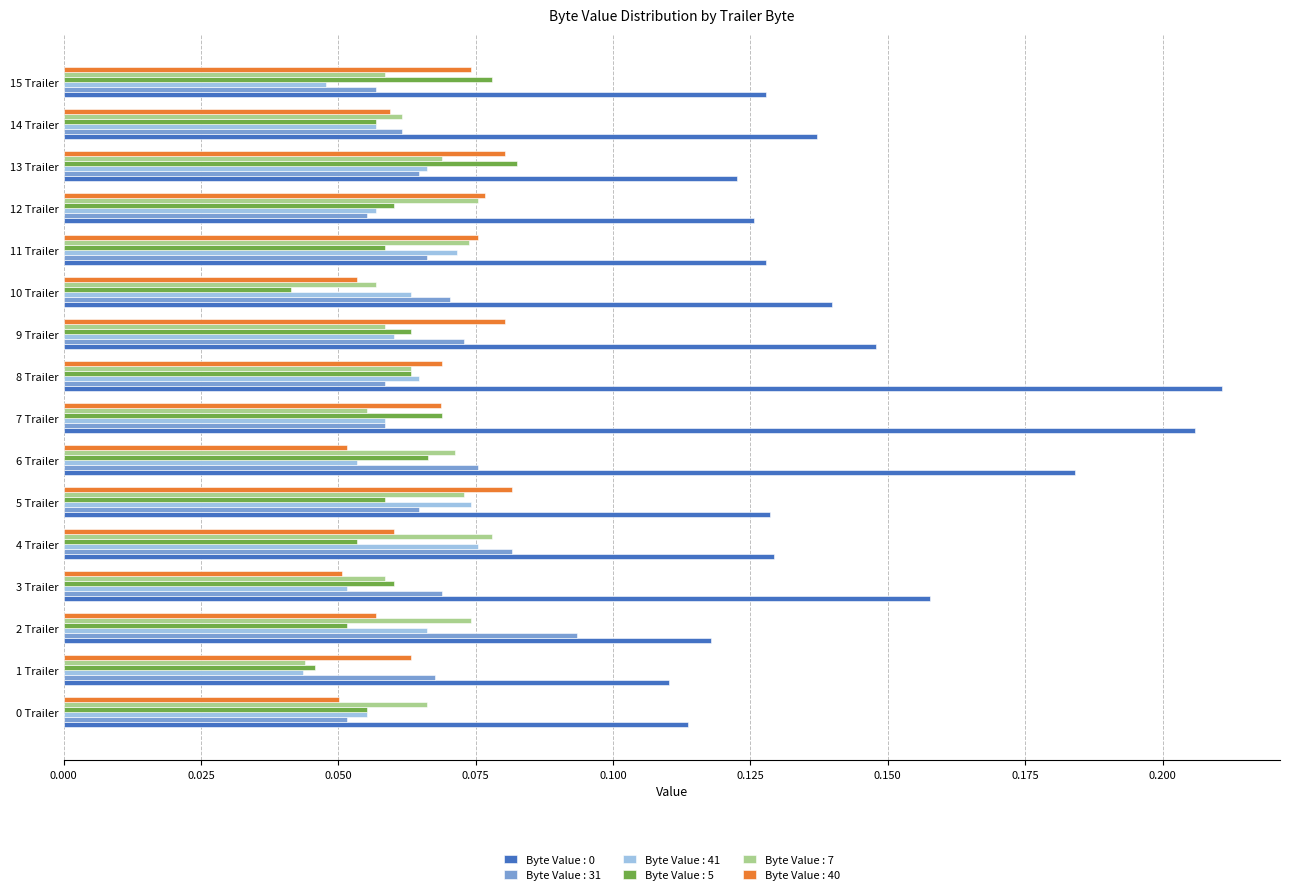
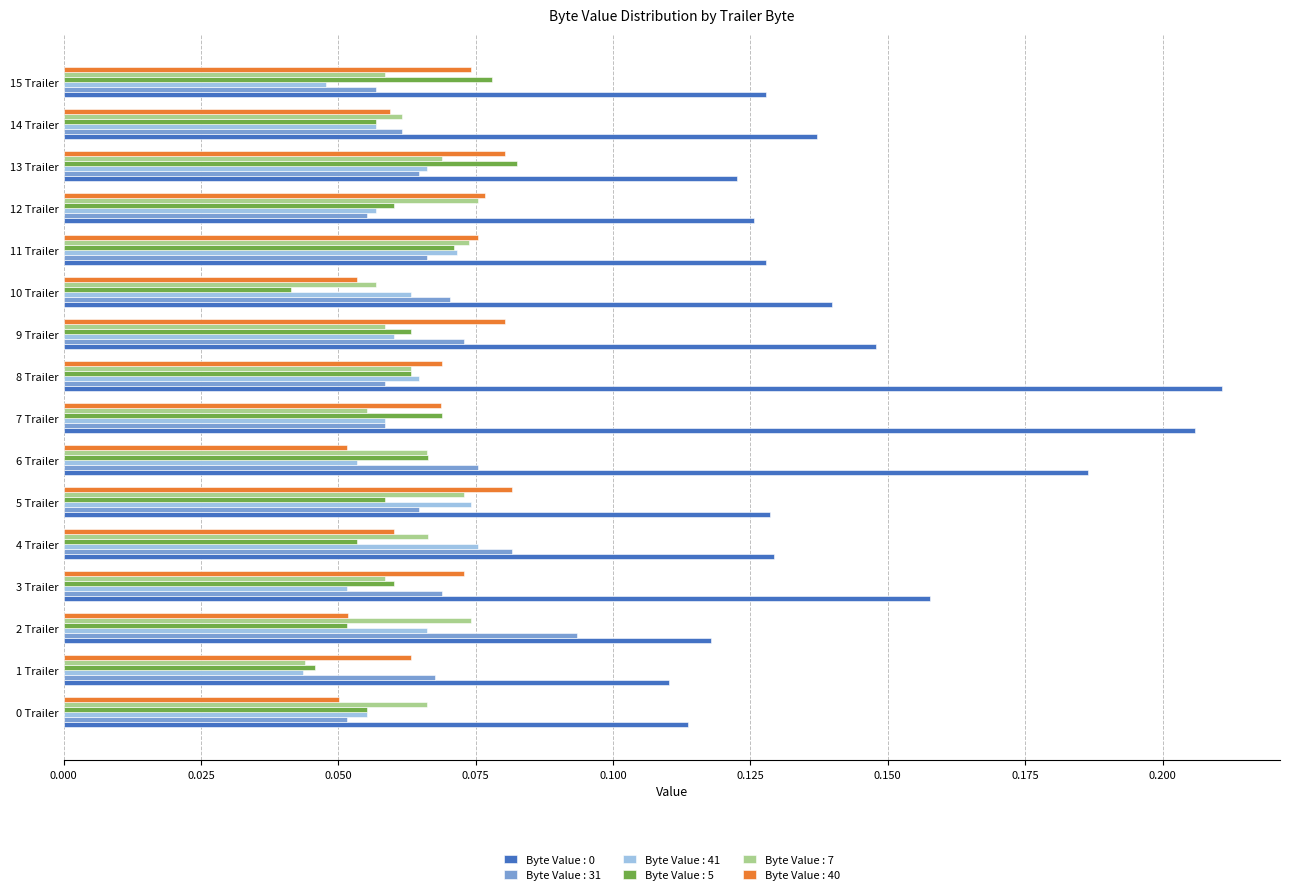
  {
    "Byte Value : 0": {
      "15 Trailer": 0.128,
      "14 Trailer": 0.137,
      "13 Trailer": 0.123,
      "12 Trailer": 0.126,
      "11 Trailer": 0.128,
      "10 Trailer": 0.140,
      "9 Trailer": 0.148,
      "8 Trailer": 0.211,
      "7 Trailer": 0.206,
-     "6 Trailer": 0.184,
+     "6 Trailer": 0.186,
      "5 Trailer": 0.129,
      "4 Trailer": 0.129,
      "3 Trailer": 0.158,
      "2 Trailer": 0.118,
      "1 Trailer": 0.110,
      "0 Trailer": 0.114
    },
    "Byte Value : 5": {
      "15 Trailer": 0.078,
      "14 Trailer": 0.057,
      "13 Trailer": 0.082,
      "12 Trailer": 0.060,
-     "11 Trailer": 0.058,
+     "11 Trailer": 0.071,
      "10 Trailer": 0.041,
      "9 Trailer": 0.063,
      "8 Trailer": 0.063,
      "7 Trailer": 0.069,
      "6 Trailer": 0.066,
      "5 Trailer": 0.058,
      "4 Trailer": 0.053,
      "3 Trailer": 0.060,
      "2 Trailer": 0.052,
      "1 Trailer": 0.046,
      "0 Trailer": 0.055
    },
    "Byte Value : 7": {
      "15 Trailer": 0.058,
      "14 Trailer": 0.062,
      "13 Trailer": 0.069,
      "12 Trailer": 0.075,
      "11 Trailer": 0.074,
      "10 Trailer": 0.057,
      "9 Trailer": 0.058,
      "8 Trailer": 0.063,
      "7 Trailer": 0.055,
-     "6 Trailer": 0.071,
+     "6 Trailer": 0.066,
      "5 Trailer": 0.073,
-     "4 Trailer": 0.078,
+     "4 Trailer": 0.066,
      "3 Trailer": 0.058,
      "2 Trailer": 0.074,
      "1 Trailer": 0.044,
      "0 Trailer": 0.066
    },
    "Byte Value : 40": {
      "15 Trailer": 0.074,
      "14 Trailer": 0.059,
      "13 Trailer": 0.080,
      "12 Trailer": 0.077,
      "11 Trailer": 0.075,
      "10 Trailer": 0.053,
      "9 Trailer": 0.080,
      "8 Trailer": 0.069,
      "7 Trailer": 0.069,
      "6 Trailer": 0.052,
      "5 Trailer": 0.082,
      "4 Trailer": 0.060,
-     "3 Trailer": 0.051,
-     "2 Trailer": 0.057,
+     "3 Trailer": 0.073,
+     "2 Trailer": 0.052,
      "1 Trailer": 0.063,
      "0 Trailer": 0.050
    }
  }
